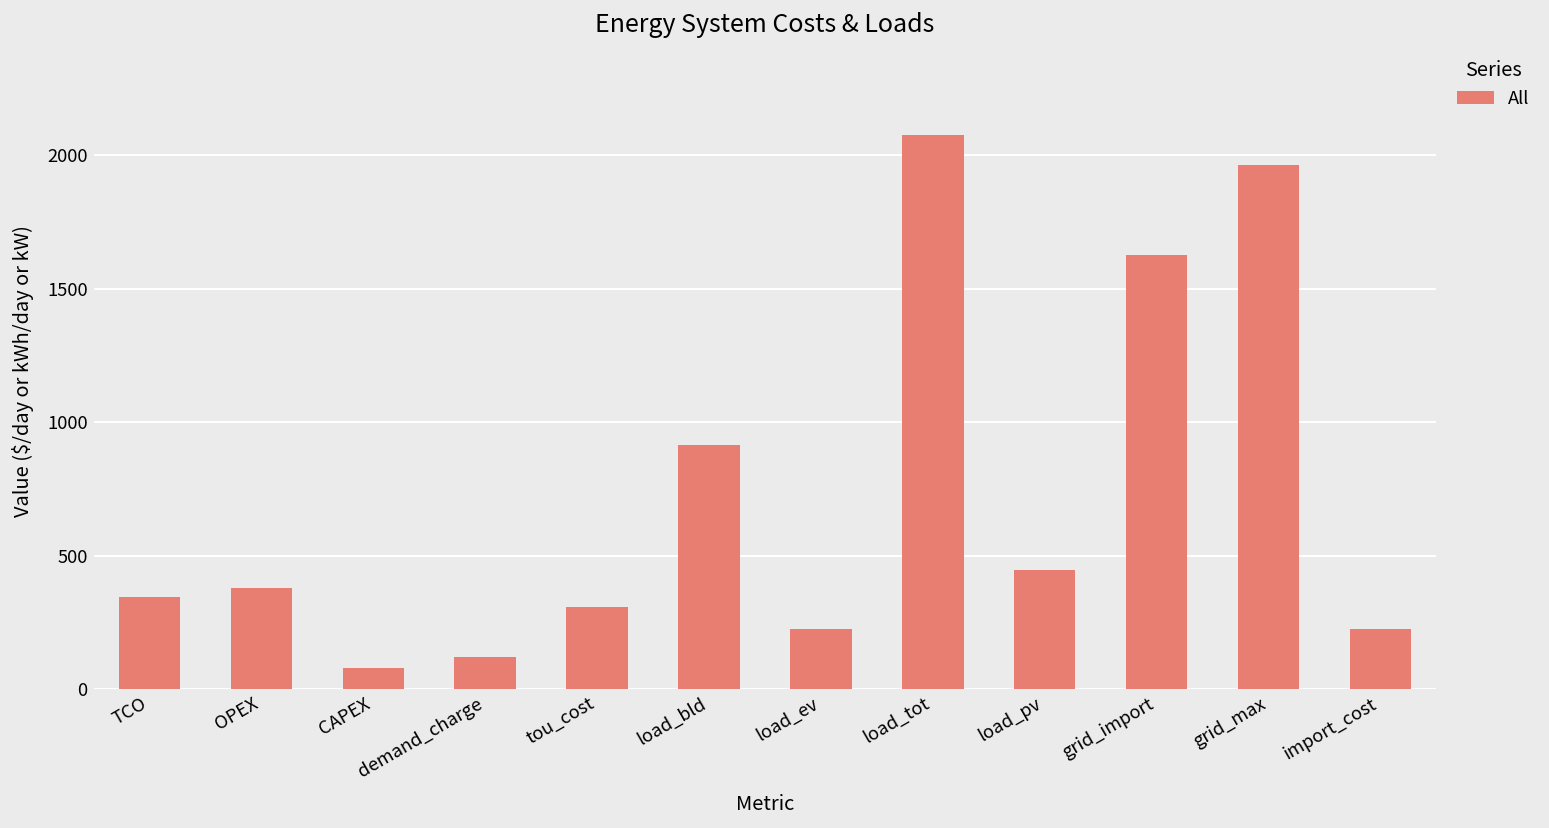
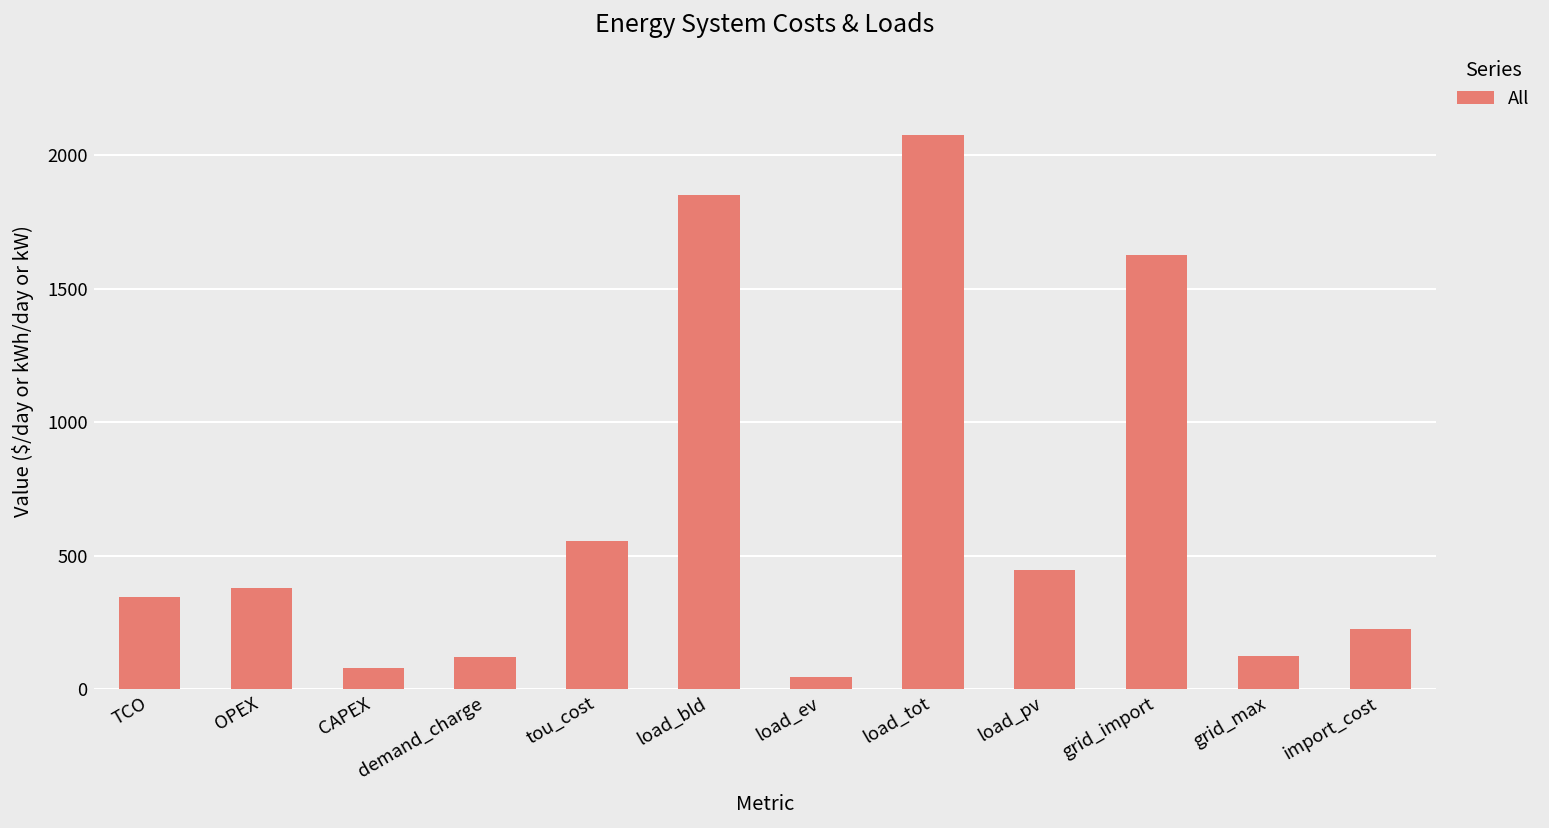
  {
    "TCO": 340,
    "OPEX": 380,
    "CAPEX": 80,
    "demand_charge": 120,
-   "tou_cost": 310,
-   "load_bld": 910,
-   "load_ev": 220,
+   "tou_cost": 550,
+   "load_bld": 1850,
+   "load_ev": 40,
    "load_tot": 2080,
    "load_pv": 450,
    "grid_import": 1630,
-   "grid_max": 1960,
+   "grid_max": 120,
    "import_cost": 220
  }
